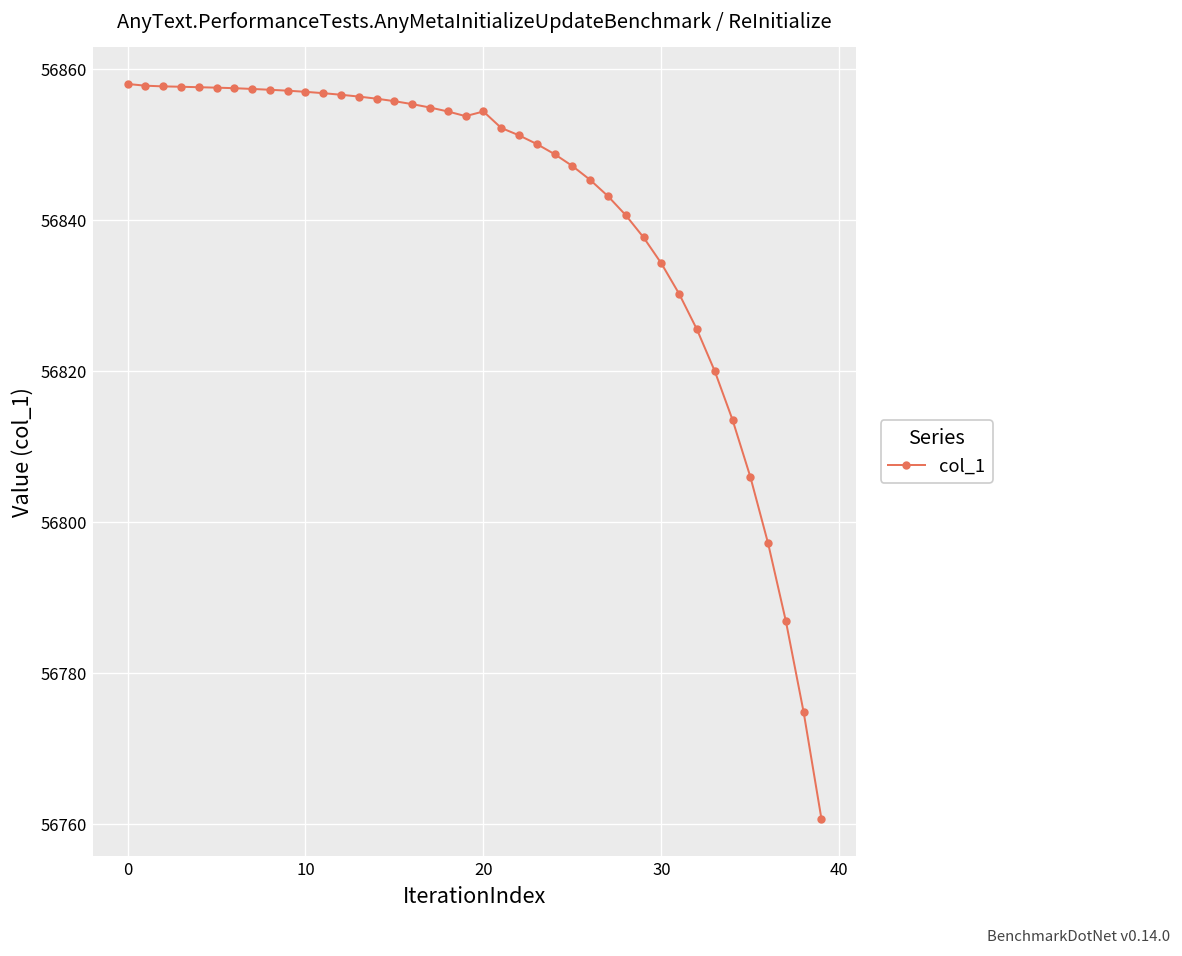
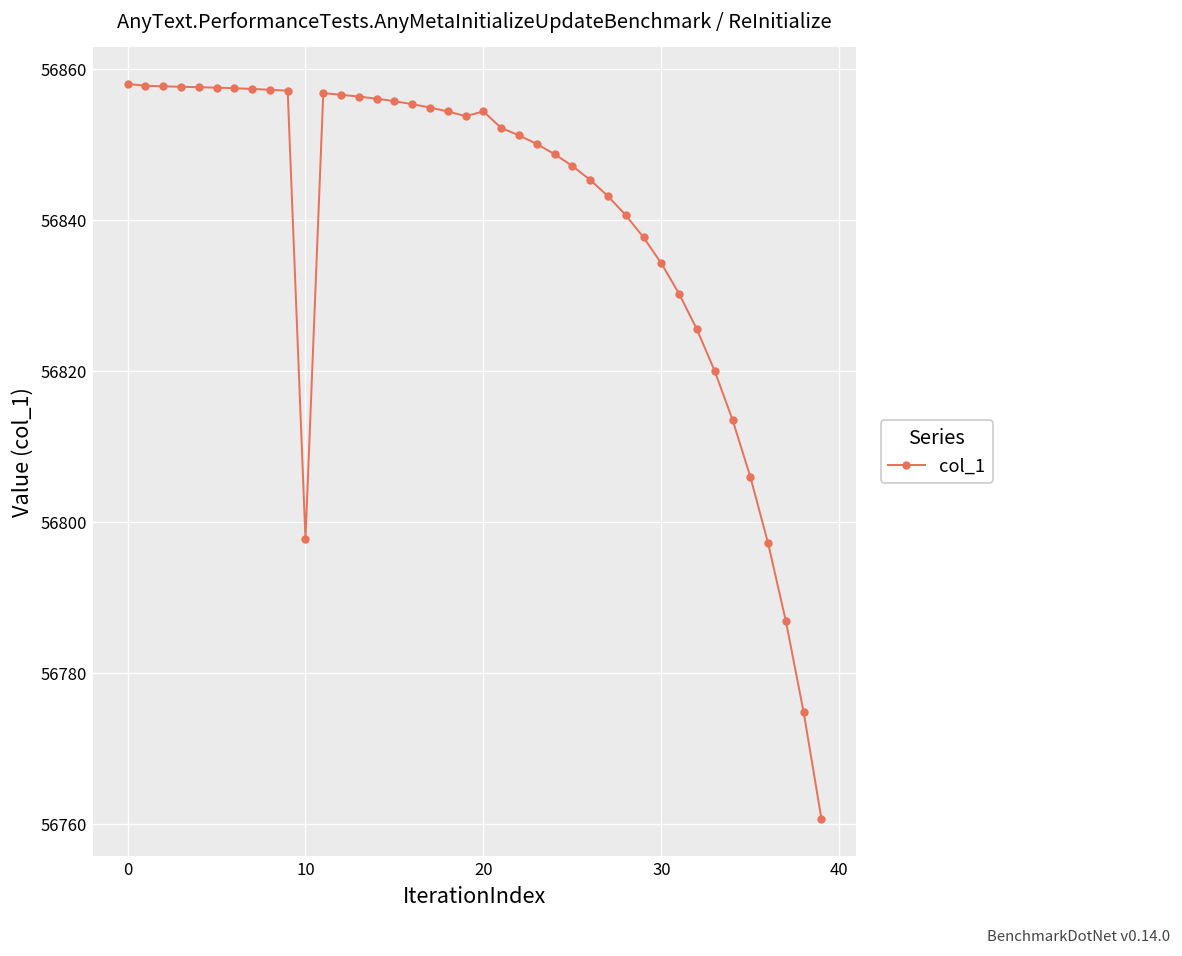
  {
    "0": 56858,
-   "10": 56857,
+   "10": 56798,
    "20": 56854,
    "30": 56834
  }
